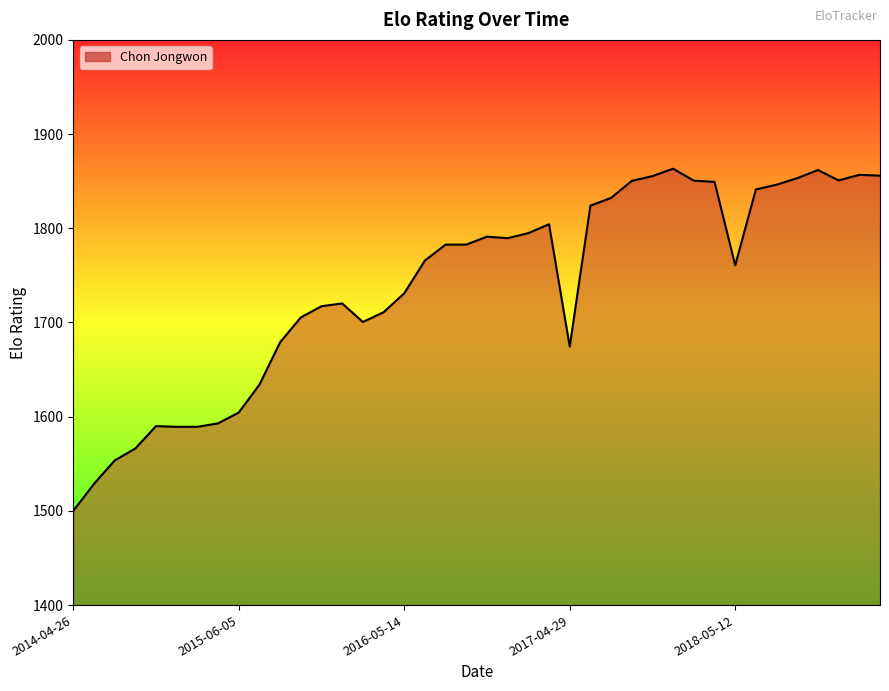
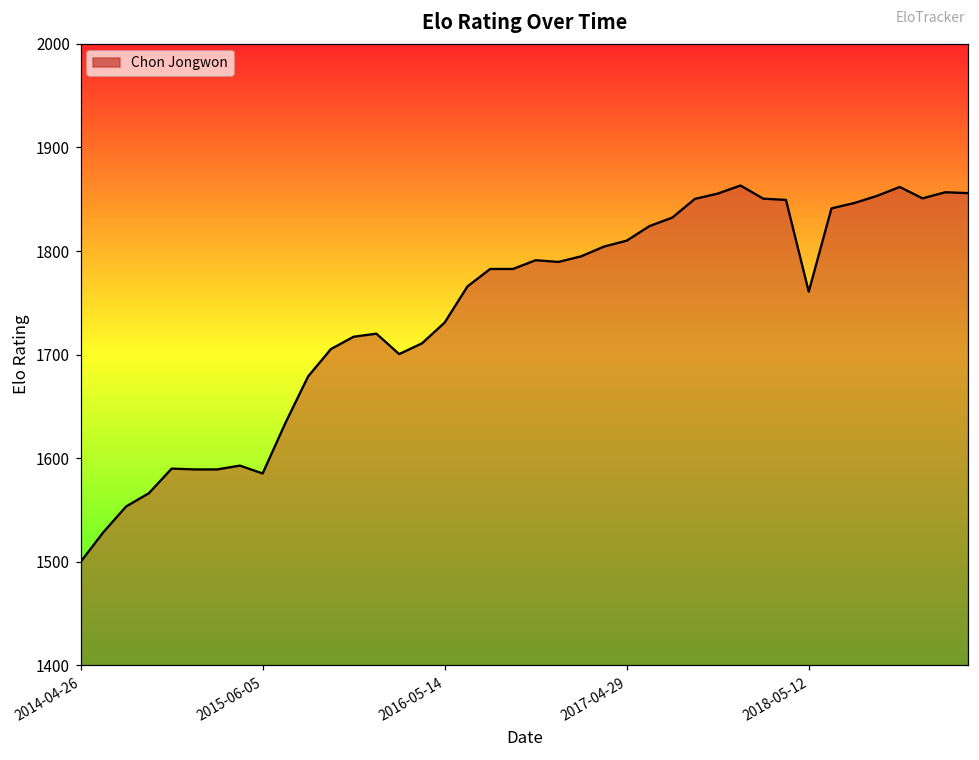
  {
    "2014-04-26": 1500,
-   "2015-06-05": 1600,
+   "2015-06-05": 1590,
    "2016-05-14": 1730,
-   "2017-04-29": 1670,
+   "2017-04-29": 1810,
    "2018-05-12": 1760
  }
